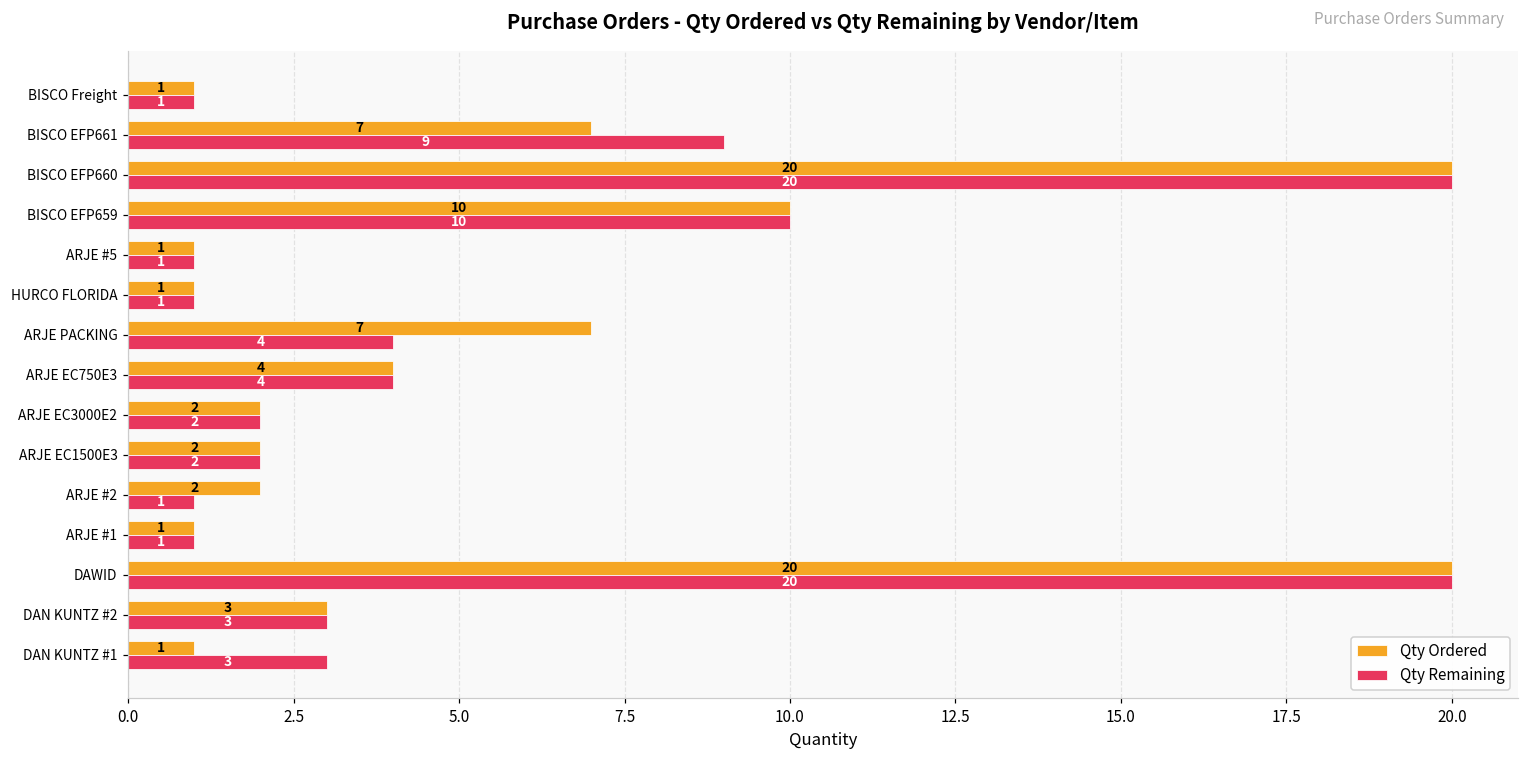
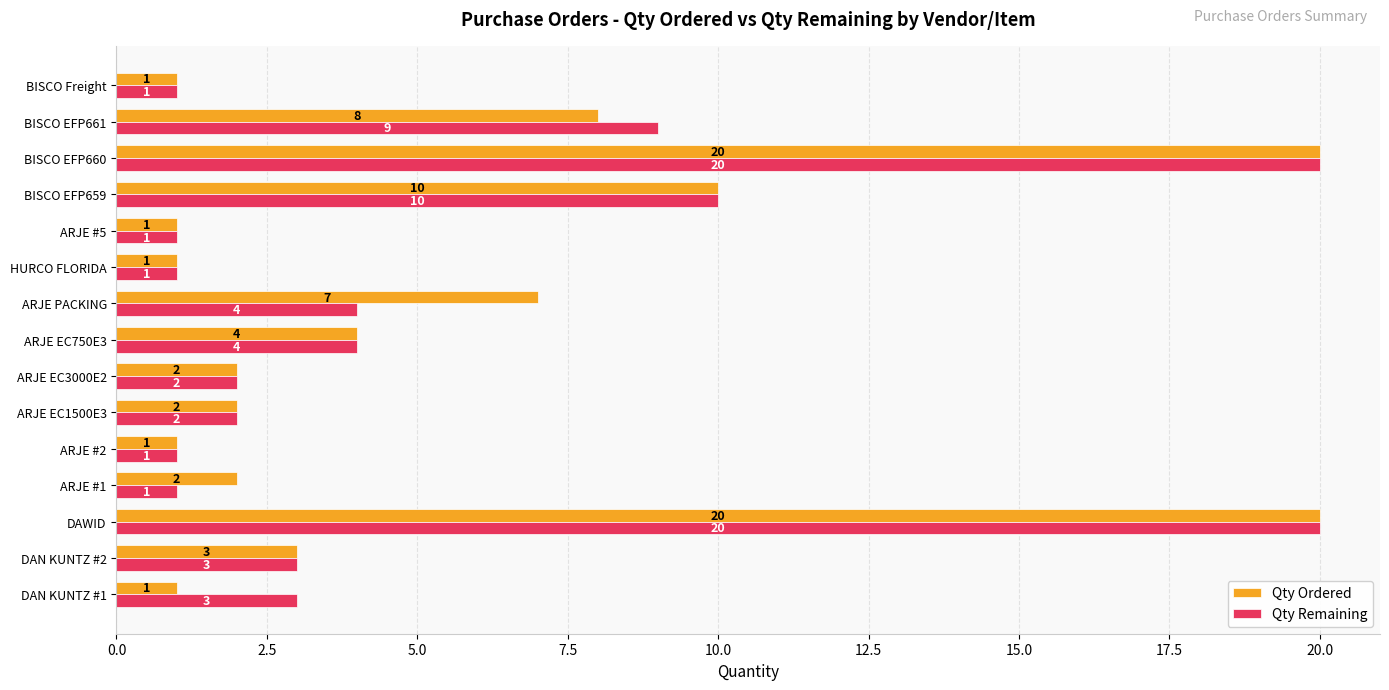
  {
    "Qty Ordered": {
      "BISCO Freight": 1,
-     "BISCO EFP661": 7,
+     "BISCO EFP661": 8,
      "BISCO EFP660": 20,
      "BISCO EFP659": 10,
      "ARJE #5": 1,
      "HURCO FLORIDA": 1,
      "ARJE PACKING": 7,
      "ARJE EC750E3": 4,
      "ARJE EC3000E2": 2,
      "ARJE EC1500E3": 2,
-     "ARJE #2": 2,
-     "ARJE #1": 1,
+     "ARJE #2": 1,
+     "ARJE #1": 2,
      "DAWID": 20,
      "DAN KUNTZ #2": 3,
      "DAN KUNTZ #1": 1
    },
    "Qty Remaining": {
      "BISCO Freight": 1,
      "BISCO EFP661": 9,
      "BISCO EFP660": 20,
      "BISCO EFP659": 10,
      "ARJE #5": 1,
      "HURCO FLORIDA": 1,
      "ARJE PACKING": 4,
      "ARJE EC750E3": 4,
      "ARJE EC3000E2": 2,
      "ARJE EC1500E3": 2,
      "ARJE #2": 1,
      "ARJE #1": 1,
      "DAWID": 20,
      "DAN KUNTZ #2": 3,
      "DAN KUNTZ #1": 3
    }
  }
